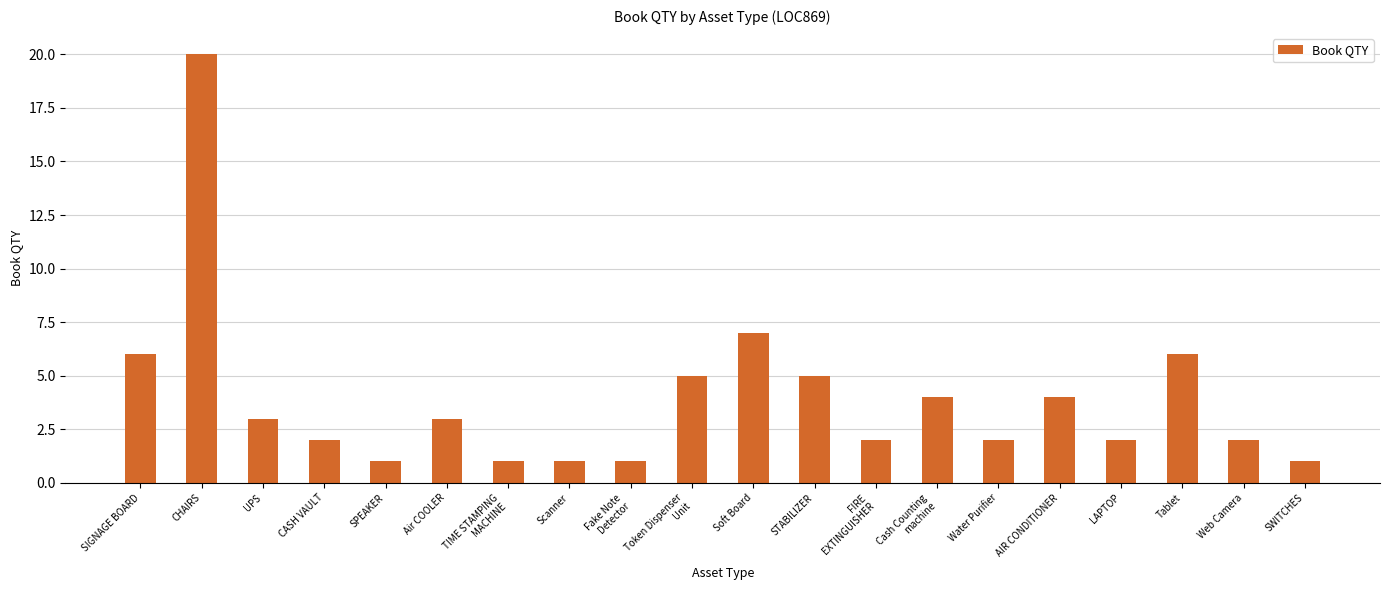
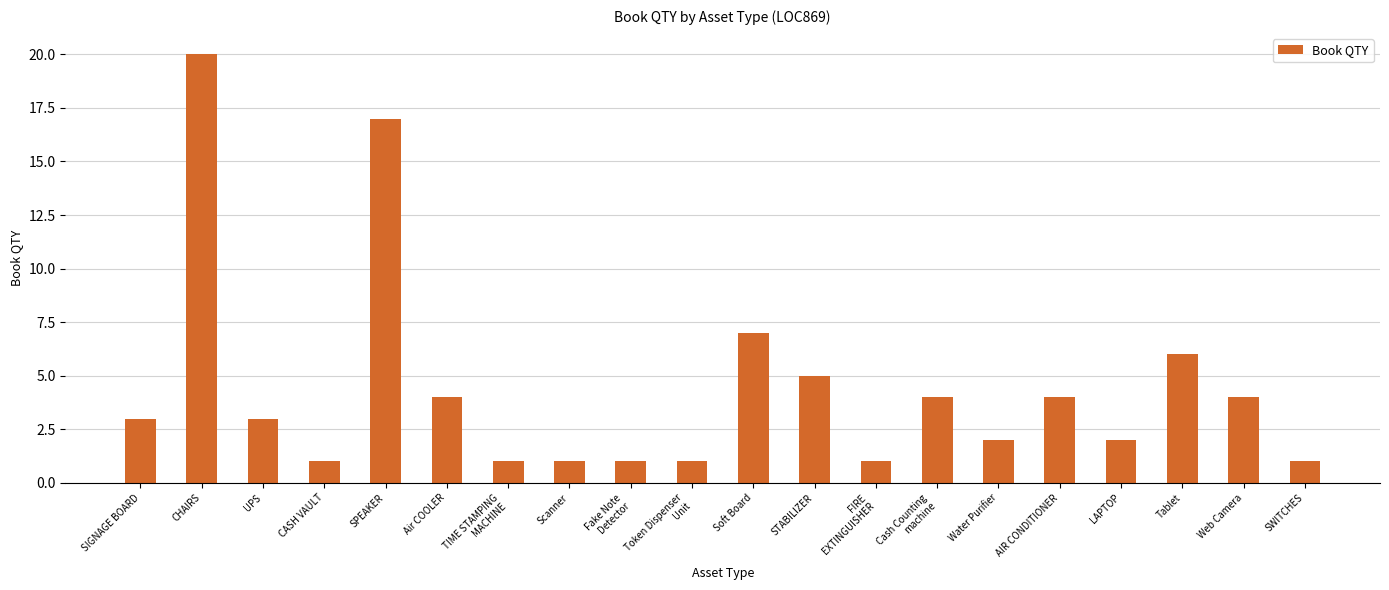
  {
-   "SIGNAGE BOARD": 6,
+   "SIGNAGE BOARD": 3,
    "CHAIRS": 20,
    "UPS": 3,
-   "CASH VAULT": 2,
-   "SPEAKER": 1,
-   "Air COOLER": 3,
+   "CASH VAULT": 1,
+   "SPEAKER": 17,
+   "Air COOLER": 4,
    "TIME STAMPING MACHINE": 1,
    "Scanner": 1,
    "Fake Note Detector": 1,
-   "Token Dispenser Unit": 5,
+   "Token Dispenser Unit": 1,
    "Soft Board": 7,
    "STABILIZER": 5,
-   "FIRE EXTINGUISHER": 2,
+   "FIRE EXTINGUISHER": 1,
    "Cash Counting machine": 4,
    "Water Purifier": 2,
    "AIR CONDITIONER": 4,
    "LAPTOP": 2,
    "Tablet": 6,
-   "Web Camera": 2,
+   "Web Camera": 4,
    "SWITCHES": 1
  }
